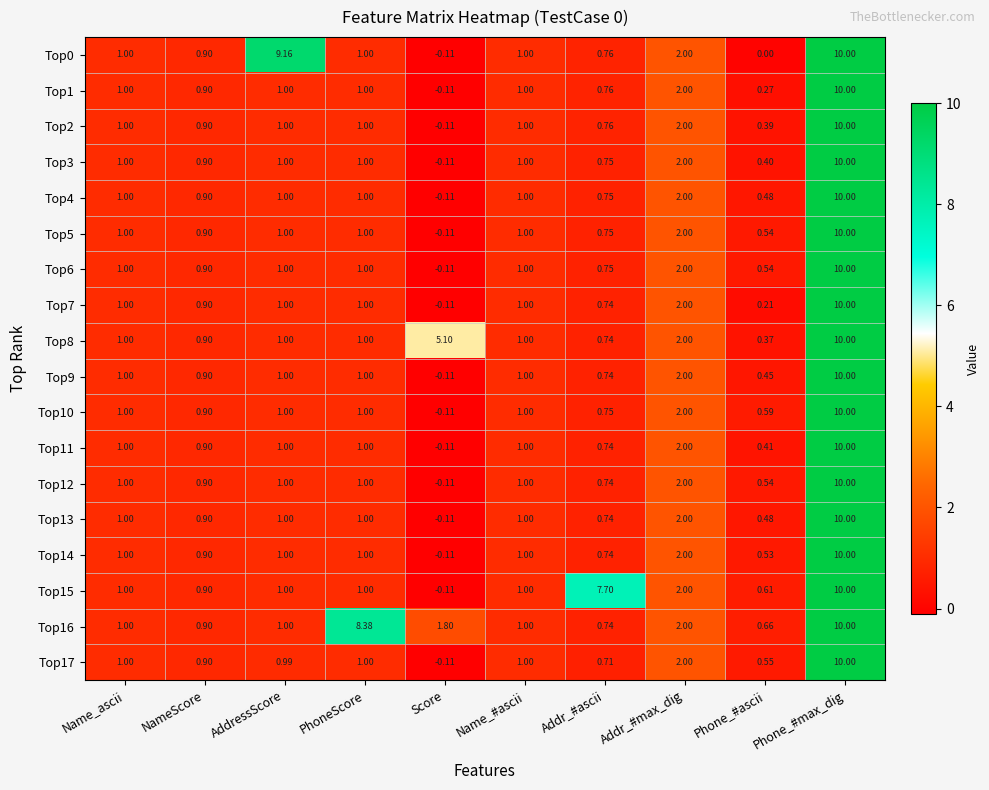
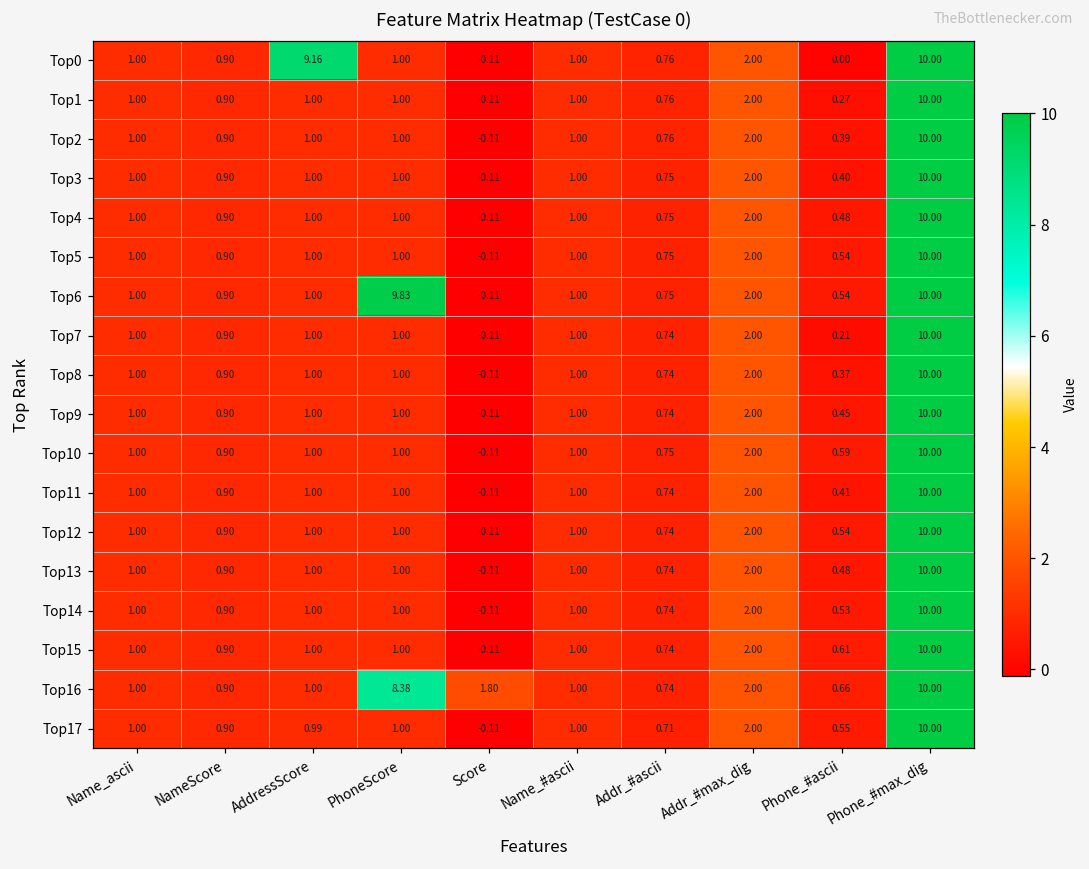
  {
    "Top0": {
      "Name_ascii": 1.00,
      "NameScore": 0.90,
      "AddressScore": 9.16,
      "PhoneScore": 1.00,
      "Score": -0.11,
      "Name_#ascii": 1.00,
      "Addr_#ascii": 0.76,
      "Addr_#max_dig": 2.00,
      "Phone_#ascii": 0.00,
      "Phone_#max_dig": 10.00
    },
    "Top1": {
      "Name_ascii": 1.00,
      "NameScore": 0.90,
      "AddressScore": 1.00,
      "PhoneScore": 1.00,
      "Score": -0.11,
      "Name_#ascii": 1.00,
      "Addr_#ascii": 0.76,
      "Addr_#max_dig": 2.00,
      "Phone_#ascii": 0.27,
      "Phone_#max_dig": 10.00
    },
    "Top2": {
      "Name_ascii": 1.00,
      "NameScore": 0.90,
      "AddressScore": 1.00,
      "PhoneScore": 1.00,
      "Score": -0.11,
      "Name_#ascii": 1.00,
      "Addr_#ascii": 0.76,
      "Addr_#max_dig": 2.00,
      "Phone_#ascii": 0.39,
      "Phone_#max_dig": 10.00
    },
    "Top3": {
      "Name_ascii": 1.00,
      "NameScore": 0.90,
      "AddressScore": 1.00,
      "PhoneScore": 1.00,
      "Score": -0.11,
      "Name_#ascii": 1.00,
      "Addr_#ascii": 0.75,
      "Addr_#max_dig": 2.00,
      "Phone_#ascii": 0.40,
      "Phone_#max_dig": 10.00
    },
    "Top4": {
      "Name_ascii": 1.00,
      "NameScore": 0.90,
      "AddressScore": 1.00,
      "PhoneScore": 1.00,
      "Score": -0.11,
      "Name_#ascii": 1.00,
      "Addr_#ascii": 0.75,
      "Addr_#max_dig": 2.00,
      "Phone_#ascii": 0.48,
      "Phone_#max_dig": 10.00
    },
    "Top5": {
      "Name_ascii": 1.00,
      "NameScore": 0.90,
      "AddressScore": 1.00,
      "PhoneScore": 1.00,
      "Score": -0.11,
      "Name_#ascii": 1.00,
      "Addr_#ascii": 0.75,
      "Addr_#max_dig": 2.00,
      "Phone_#ascii": 0.54,
      "Phone_#max_dig": 10.00
    },
    "Top6": {
      "Name_ascii": 1.00,
      "NameScore": 0.90,
      "AddressScore": 1.00,
-     "PhoneScore": 1.00,
+     "PhoneScore": 9.83,
      "Score": -0.11,
      "Name_#ascii": 1.00,
      "Addr_#ascii": 0.75,
      "Addr_#max_dig": 2.00,
      "Phone_#ascii": 0.54,
      "Phone_#max_dig": 10.00
    },
    "Top7": {
      "Name_ascii": 1.00,
      "NameScore": 0.90,
      "AddressScore": 1.00,
      "PhoneScore": 1.00,
      "Score": -0.11,
      "Name_#ascii": 1.00,
      "Addr_#ascii": 0.74,
      "Addr_#max_dig": 2.00,
      "Phone_#ascii": 0.21,
      "Phone_#max_dig": 10.00
    },
    "Top8": {
      "Name_ascii": 1.00,
      "NameScore": 0.90,
      "AddressScore": 1.00,
      "PhoneScore": 1.00,
-     "Score": 5.10,
+     "Score": -0.11,
      "Name_#ascii": 1.00,
      "Addr_#ascii": 0.74,
      "Addr_#max_dig": 2.00,
      "Phone_#ascii": 0.37,
      "Phone_#max_dig": 10.00
    },
    "Top9": {
      "Name_ascii": 1.00,
      "NameScore": 0.90,
      "AddressScore": 1.00,
      "PhoneScore": 1.00,
      "Score": -0.11,
      "Name_#ascii": 1.00,
      "Addr_#ascii": 0.74,
      "Addr_#max_dig": 2.00,
      "Phone_#ascii": 0.45,
      "Phone_#max_dig": 10.00
    },
    "Top10": {
      "Name_ascii": 1.00,
      "NameScore": 0.90,
      "AddressScore": 1.00,
      "PhoneScore": 1.00,
      "Score": -0.11,
      "Name_#ascii": 1.00,
      "Addr_#ascii": 0.75,
      "Addr_#max_dig": 2.00,
      "Phone_#ascii": 0.59,
      "Phone_#max_dig": 10.00
    },
    "Top11": {
      "Name_ascii": 1.00,
      "NameScore": 0.90,
      "AddressScore": 1.00,
      "PhoneScore": 1.00,
      "Score": -0.11,
      "Name_#ascii": 1.00,
      "Addr_#ascii": 0.74,
      "Addr_#max_dig": 2.00,
      "Phone_#ascii": 0.41,
      "Phone_#max_dig": 10.00
    },
    "Top12": {
      "Name_ascii": 1.00,
      "NameScore": 0.90,
      "AddressScore": 1.00,
      "PhoneScore": 1.00,
      "Score": -0.11,
      "Name_#ascii": 1.00,
      "Addr_#ascii": 0.74,
      "Addr_#max_dig": 2.00,
      "Phone_#ascii": 0.54,
      "Phone_#max_dig": 10.00
    },
    "Top13": {
      "Name_ascii": 1.00,
      "NameScore": 0.90,
      "AddressScore": 1.00,
      "PhoneScore": 1.00,
      "Score": -0.11,
      "Name_#ascii": 1.00,
      "Addr_#ascii": 0.74,
      "Addr_#max_dig": 2.00,
      "Phone_#ascii": 0.48,
      "Phone_#max_dig": 10.00
    },
    "Top14": {
      "Name_ascii": 1.00,
      "NameScore": 0.90,
      "AddressScore": 1.00,
      "PhoneScore": 1.00,
      "Score": -0.11,
      "Name_#ascii": 1.00,
      "Addr_#ascii": 0.74,
      "Addr_#max_dig": 2.00,
      "Phone_#ascii": 0.53,
      "Phone_#max_dig": 10.00
    },
    "Top15": {
      "Name_ascii": 1.00,
      "NameScore": 0.90,
      "AddressScore": 1.00,
      "PhoneScore": 1.00,
      "Score": -0.11,
      "Name_#ascii": 1.00,
-     "Addr_#ascii": 7.70,
+     "Addr_#ascii": 0.74,
      "Addr_#max_dig": 2.00,
      "Phone_#ascii": 0.61,
      "Phone_#max_dig": 10.00
    },
    "Top16": {
      "Name_ascii": 1.00,
      "NameScore": 0.90,
      "AddressScore": 1.00,
      "PhoneScore": 8.38,
      "Score": 1.80,
      "Name_#ascii": 1.00,
      "Addr_#ascii": 0.74,
      "Addr_#max_dig": 2.00,
      "Phone_#ascii": 0.66,
      "Phone_#max_dig": 10.00
    },
    "Top17": {
      "Name_ascii": 1.00,
      "NameScore": 0.90,
      "AddressScore": 0.99,
      "PhoneScore": 1.00,
      "Score": -0.11,
      "Name_#ascii": 1.00,
      "Addr_#ascii": 0.71,
      "Addr_#max_dig": 2.00,
      "Phone_#ascii": 0.55,
      "Phone_#max_dig": 10.00
    }
  }
